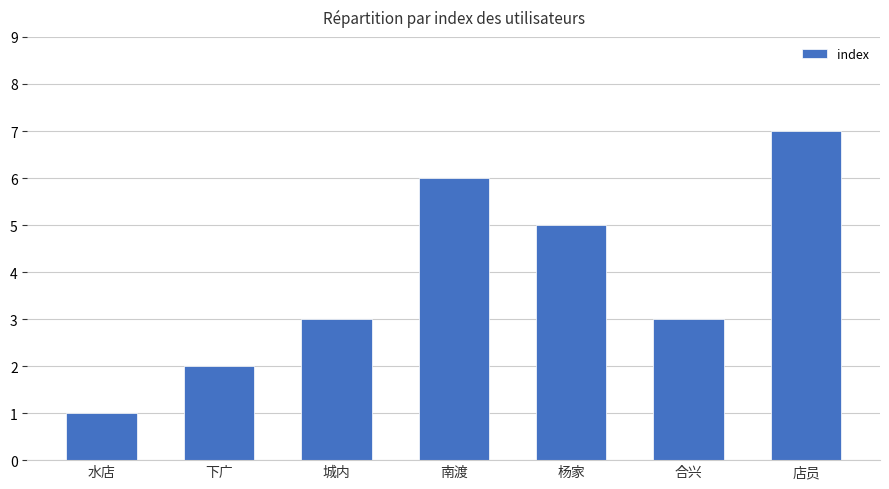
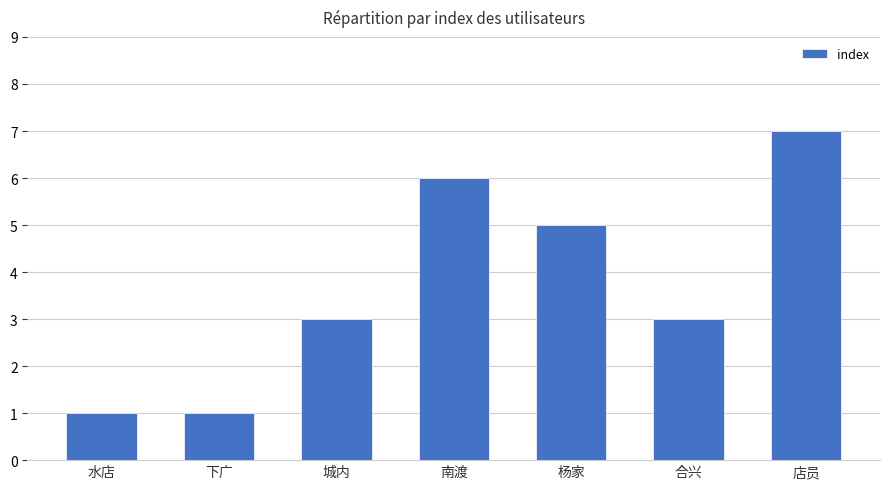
  {
    "水店": 1,
-   "下广": 2,
+   "下广": 1,
    "城内": 3,
    "南渡": 6,
    "杨家": 5,
    "合兴": 3,
    "店员": 7
  }
